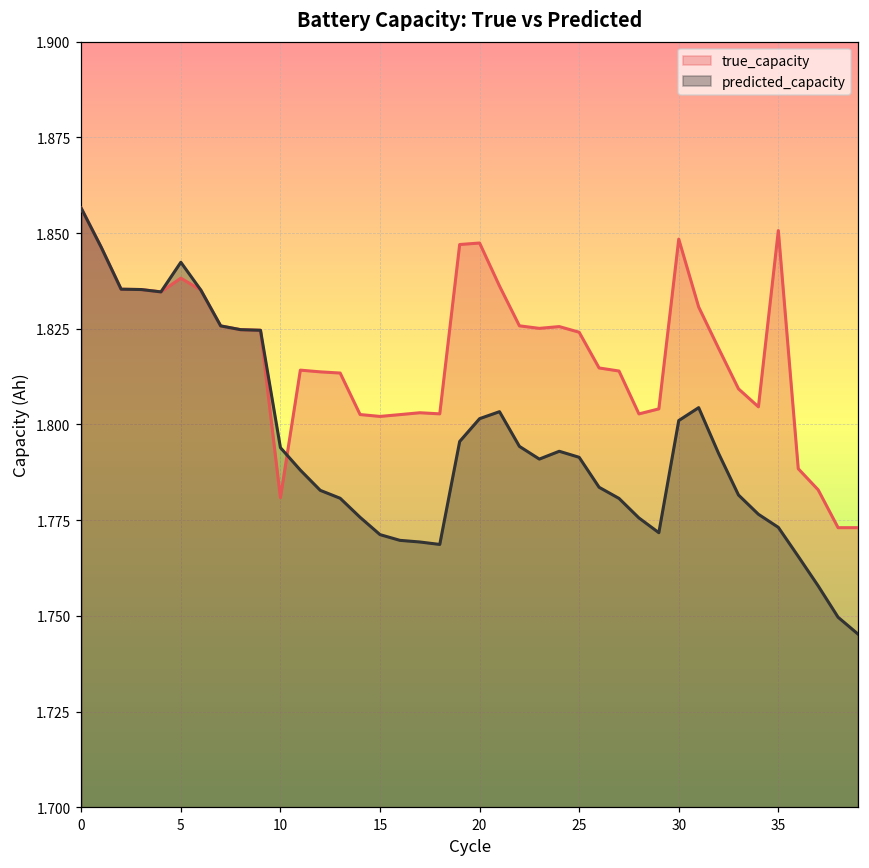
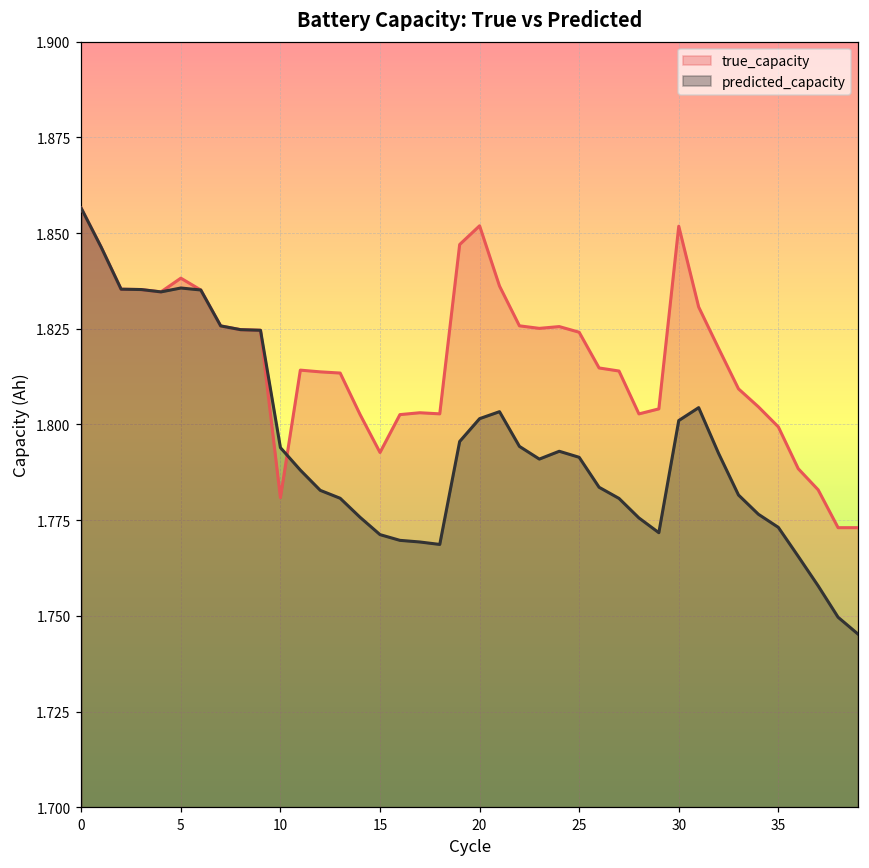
  {
    "true_capacity": {
      "5": 1.838,
      "10": 1.781,
-     "15": 1.802,
-     "20": 1.847,
+     "15": 1.793,
+     "20": 1.852,
      "25": 1.824,
-     "30": 1.848,
-     "35": 1.851
+     "30": 1.852,
+     "35": 1.799
    },
    "predicted_capacity": {
-     "5": 1.842,
+     "5": 1.836,
      "10": 1.794,
      "15": 1.771,
      "20": 1.802,
      "25": 1.791,
      "30": 1.801,
      "35": 1.773
    }
  }
